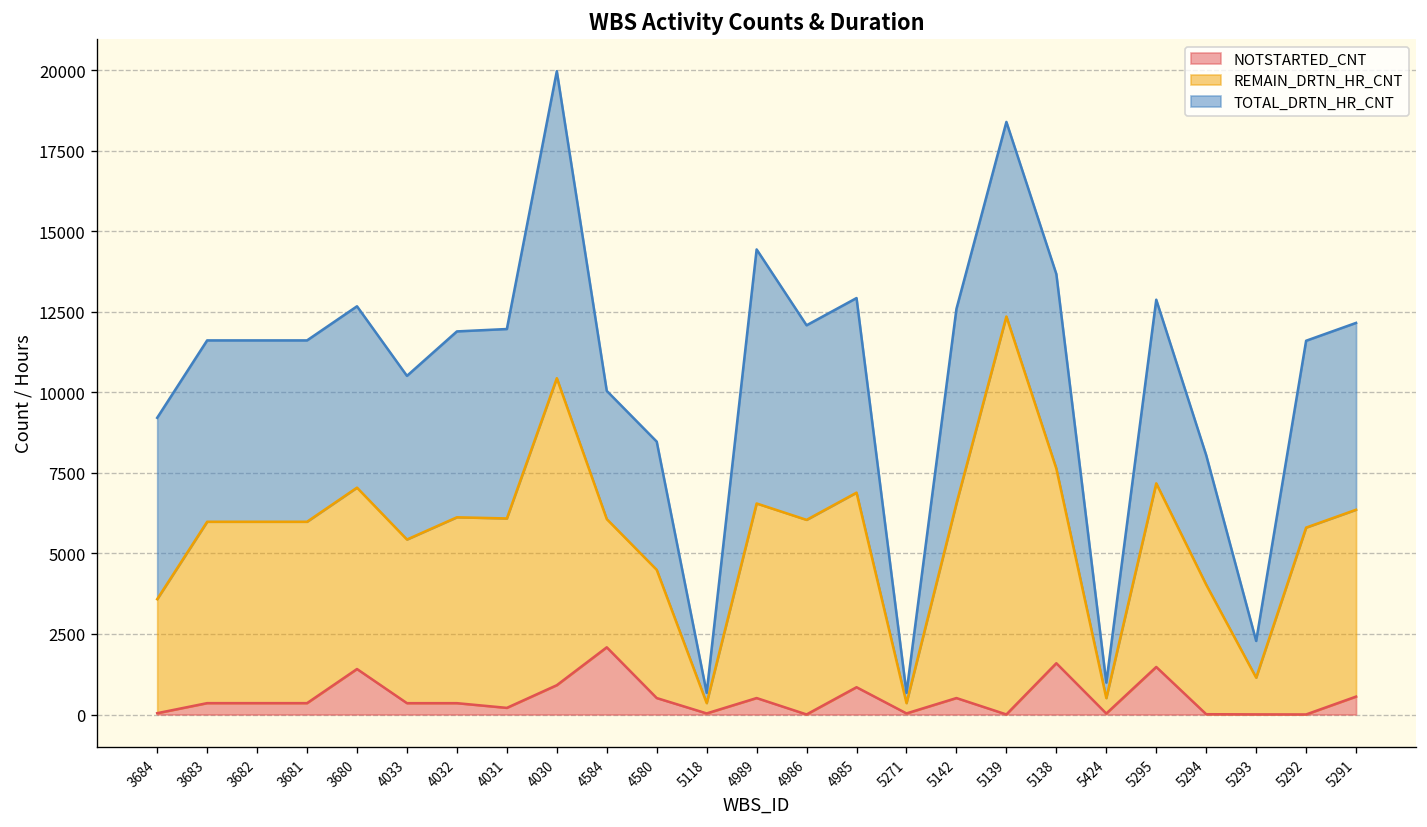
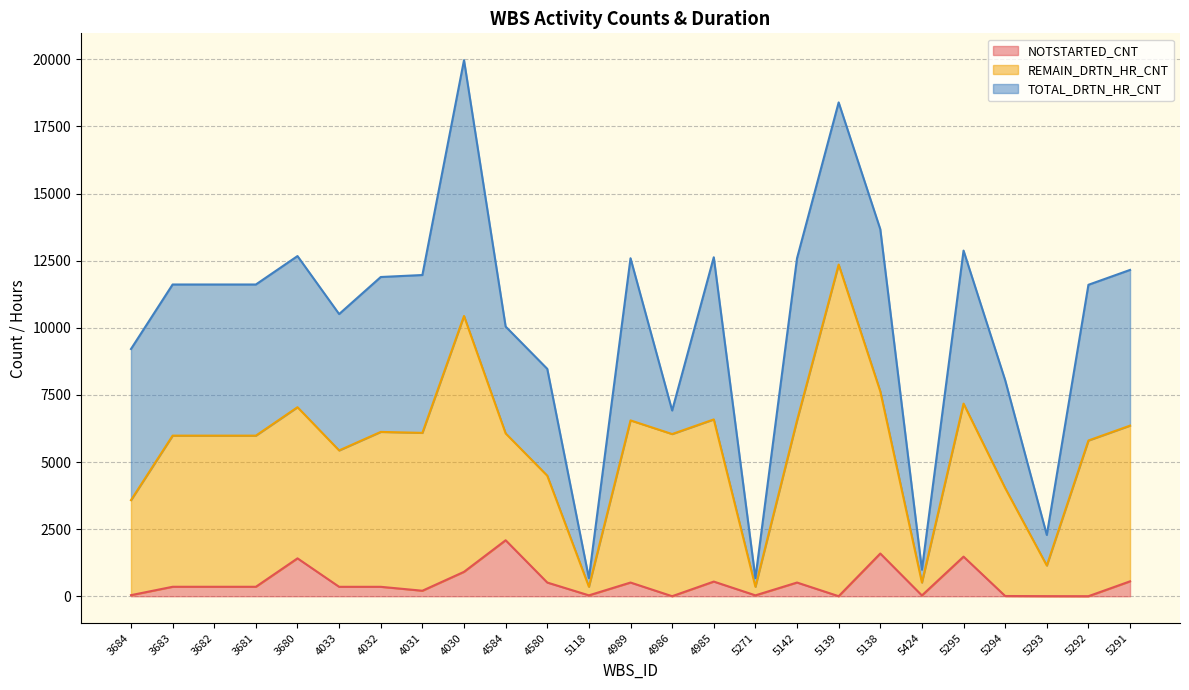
  {
    "NOTSTARTED_CNT": {
      "3684": 0,
      "3683": 400,
      "3682": 400,
      "3681": 400,
      "3680": 1400,
      "4033": 400,
      "4032": 400,
      "4031": 200,
      "4030": 900,
      "4584": 2100,
      "4580": 500,
      "5118": 0,
      "4989": 500,
      "4986": 0,
-     "4985": 800,
+     "4985": 500,
      "5271": 0,
      "5142": 500,
      "5139": 0,
      "5138": 1600,
      "5424": 0,
      "5295": 1500,
      "5294": 0,
      "5293": 0,
      "5292": 0,
      "5291": 600
    },
    "REMAIN_DRTN_HR_CNT": {
      "3684": 3500,
      "3683": 5600,
      "3682": 5600,
      "3681": 5600,
      "3680": 5600,
      "4033": 5100,
      "4032": 5800,
      "4031": 5900,
      "4030": 9500,
      "4584": 4000,
      "4580": 4000,
      "5118": 300,
      "4989": 6000,
      "4986": 6000,
      "4985": 6000,
      "5271": 300,
      "5142": 6000,
      "5139": 12400,
      "5138": 6000,
      "5424": 500,
      "5295": 5700,
      "5294": 4000,
      "5293": 1100,
      "5292": 5800,
      "5291": 5800
    },
    "TOTAL_DRTN_HR_CNT": {
      "3684": 5600,
      "3683": 5600,
      "3682": 5600,
      "3681": 5600,
      "3680": 5600,
      "4033": 5100,
      "4032": 5800,
      "4031": 5900,
      "4030": 9500,
      "4584": 4000,
      "4580": 4000,
      "5118": 300,
-     "4989": 7900,
-     "4986": 6000,
+     "4989": 6000,
+     "4986": 900,
      "4985": 6000,
      "5271": 300,
      "5142": 6000,
      "5139": 6000,
      "5138": 6000,
      "5424": 500,
      "5295": 5700,
      "5294": 4000,
      "5293": 1100,
      "5292": 5800,
      "5291": 5800
    }
  }
